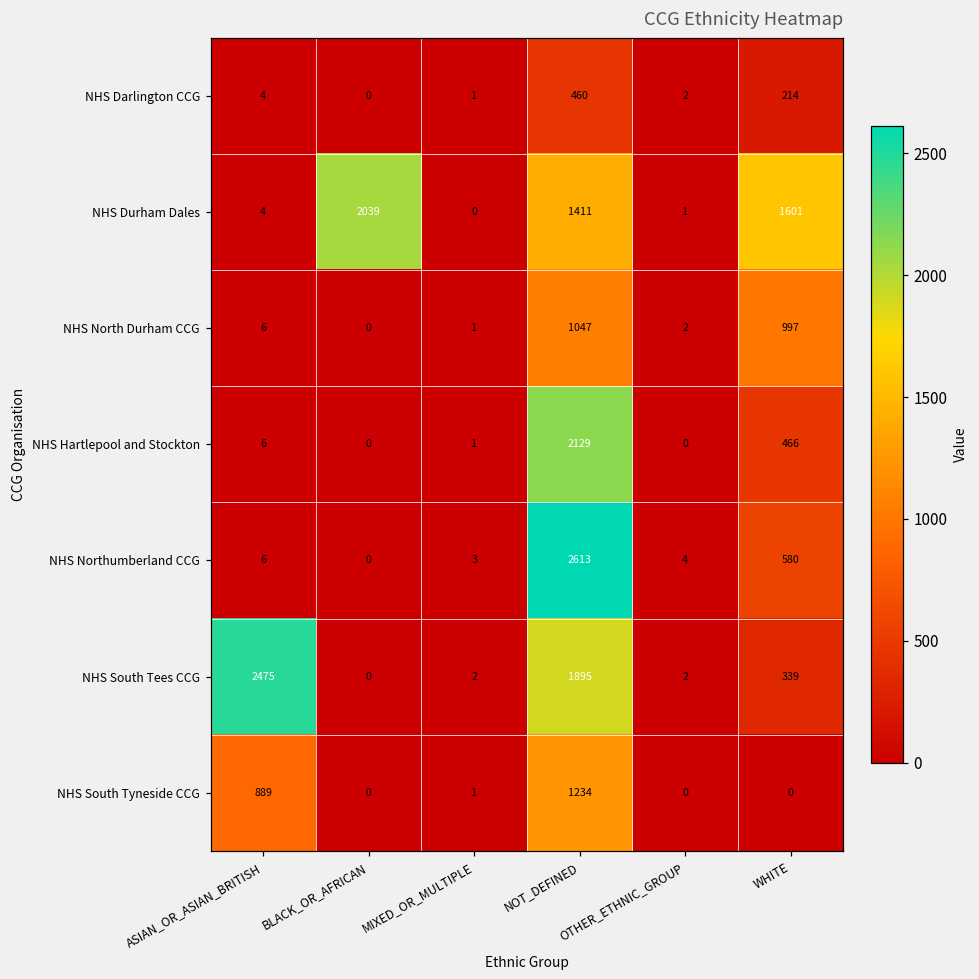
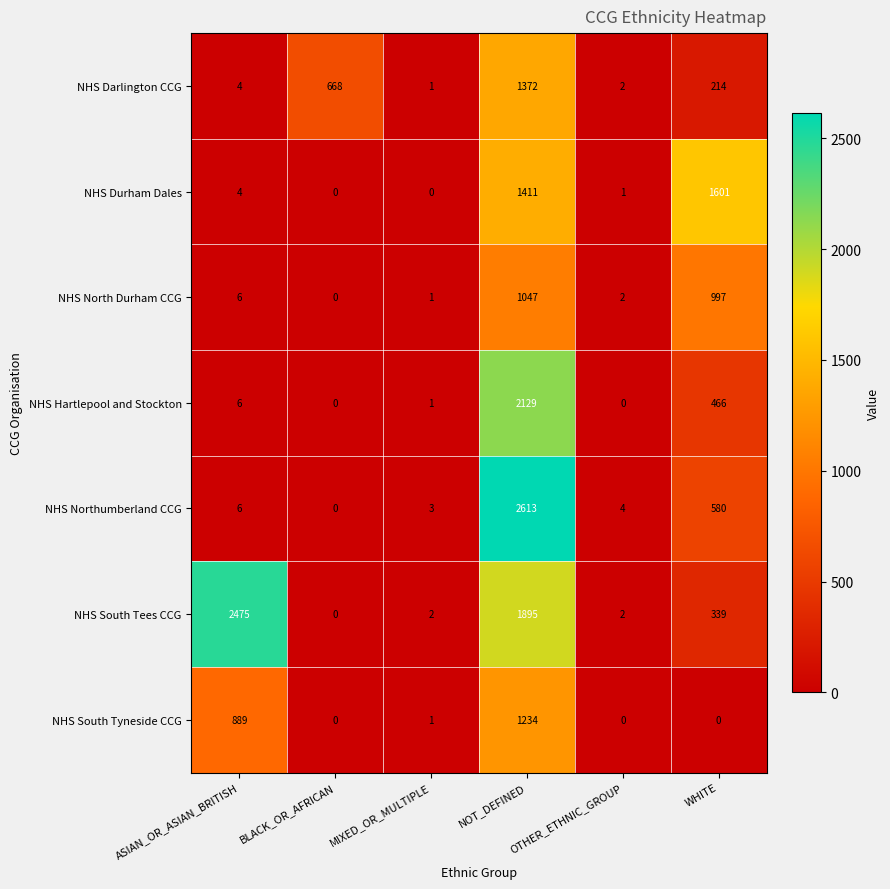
  {
    "NHS Darlington CCG": {
      "ASIAN_OR_ASIAN_BRITISH": 4,
-     "BLACK_OR_AFRICAN": 0,
+     "BLACK_OR_AFRICAN": 668,
      "MIXED_OR_MULTIPLE": 1,
-     "NOT_DEFINED": 460,
+     "NOT_DEFINED": 1372,
      "OTHER_ETHNIC_GROUP": 2,
      "WHITE": 214
    },
    "NHS Durham Dales": {
      "ASIAN_OR_ASIAN_BRITISH": 4,
-     "BLACK_OR_AFRICAN": 2039,
+     "BLACK_OR_AFRICAN": 0,
      "MIXED_OR_MULTIPLE": 0,
      "NOT_DEFINED": 1411,
      "OTHER_ETHNIC_GROUP": 1,
      "WHITE": 1601
    },
    "NHS North Durham CCG": {
      "ASIAN_OR_ASIAN_BRITISH": 6,
      "BLACK_OR_AFRICAN": 0,
      "MIXED_OR_MULTIPLE": 1,
      "NOT_DEFINED": 1047,
      "OTHER_ETHNIC_GROUP": 2,
      "WHITE": 997
    },
    "NHS Hartlepool and Stockton": {
      "ASIAN_OR_ASIAN_BRITISH": 6,
      "BLACK_OR_AFRICAN": 0,
      "MIXED_OR_MULTIPLE": 1,
      "NOT_DEFINED": 2129,
      "OTHER_ETHNIC_GROUP": 0,
      "WHITE": 466
    },
    "NHS Northumberland CCG": {
      "ASIAN_OR_ASIAN_BRITISH": 6,
      "BLACK_OR_AFRICAN": 0,
      "MIXED_OR_MULTIPLE": 3,
      "NOT_DEFINED": 2613,
      "OTHER_ETHNIC_GROUP": 4,
      "WHITE": 580
    },
    "NHS South Tees CCG": {
      "ASIAN_OR_ASIAN_BRITISH": 2475,
      "BLACK_OR_AFRICAN": 0,
      "MIXED_OR_MULTIPLE": 2,
      "NOT_DEFINED": 1895,
      "OTHER_ETHNIC_GROUP": 2,
      "WHITE": 339
    },
    "NHS South Tyneside CCG": {
      "ASIAN_OR_ASIAN_BRITISH": 889,
      "BLACK_OR_AFRICAN": 0,
      "MIXED_OR_MULTIPLE": 1,
      "NOT_DEFINED": 1234,
      "OTHER_ETHNIC_GROUP": 0,
      "WHITE": 0
    }
  }
